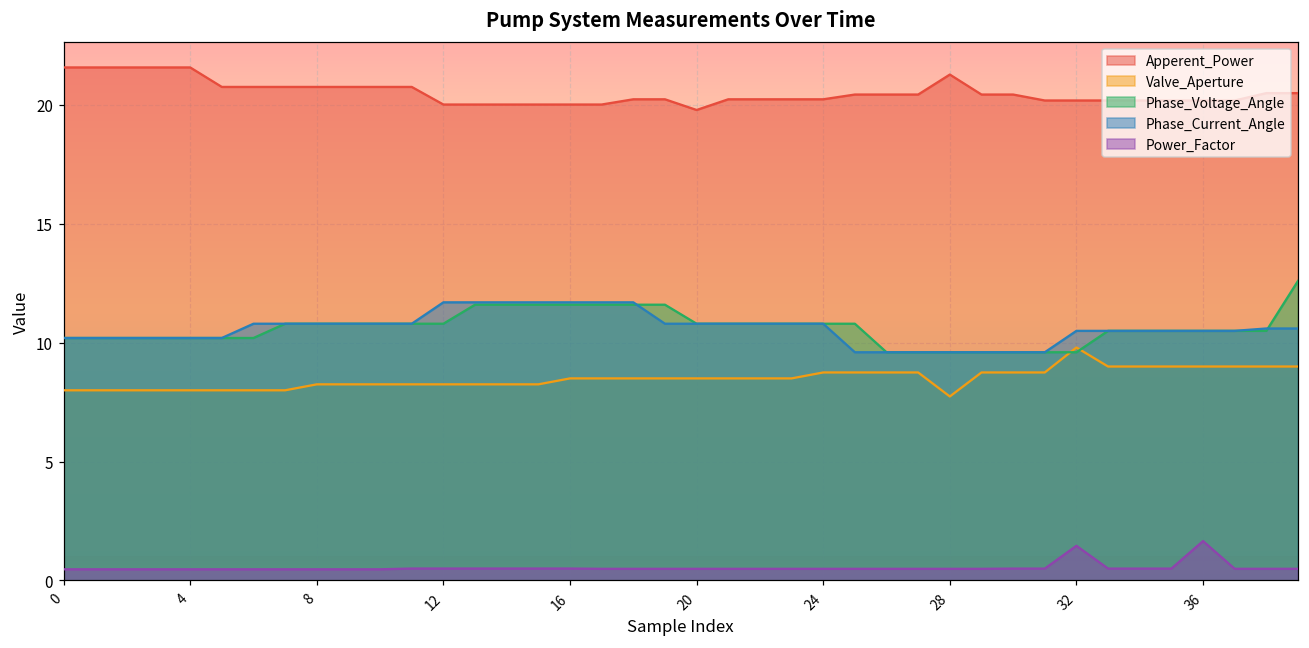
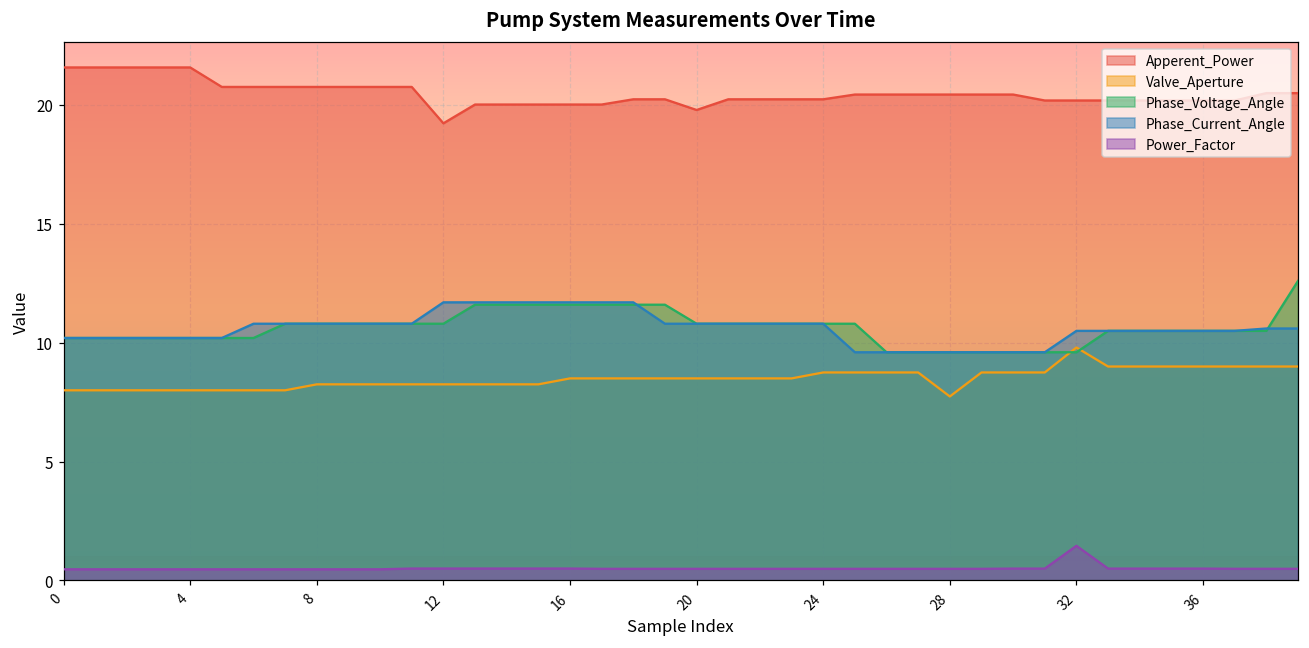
  {
    "Apperent_Power": {
      "0": 21.6,
      "4": 21.6,
      "8": 20.8,
-     "12": 20.0,
+     "12": 19.2,
      "16": 20.0,
      "20": 19.8,
      "24": 20.2,
-     "28": 21.3,
+     "28": 20.4,
      "32": 20.2
    },
    "Valve_Aperture": {
      "0": 8.0,
      "4": 8.0,
      "8": 8.3,
      "12": 8.3,
      "16": 8.5,
      "20": 8.5,
      "24": 8.8,
      "28": 7.7,
      "32": 9.8,
      "36": 9.0
    },
    "Phase_Voltage_Angle": {
      "12": 10.8,
      "32": 9.6
    },
    "Phase_Current_Angle": {
      "12": 11.7,
      "32": 10.5
    },
    "Power_Factor": {
      "0": 0.5,
      "4": 0.5,
      "8": 0.5,
      "12": 0.5,
      "16": 0.5,
      "20": 0.5,
      "24": 0.5,
      "28": 0.5,
      "32": 1.5,
-     "36": 1.7
+     "36": 0.5
    }
  }
